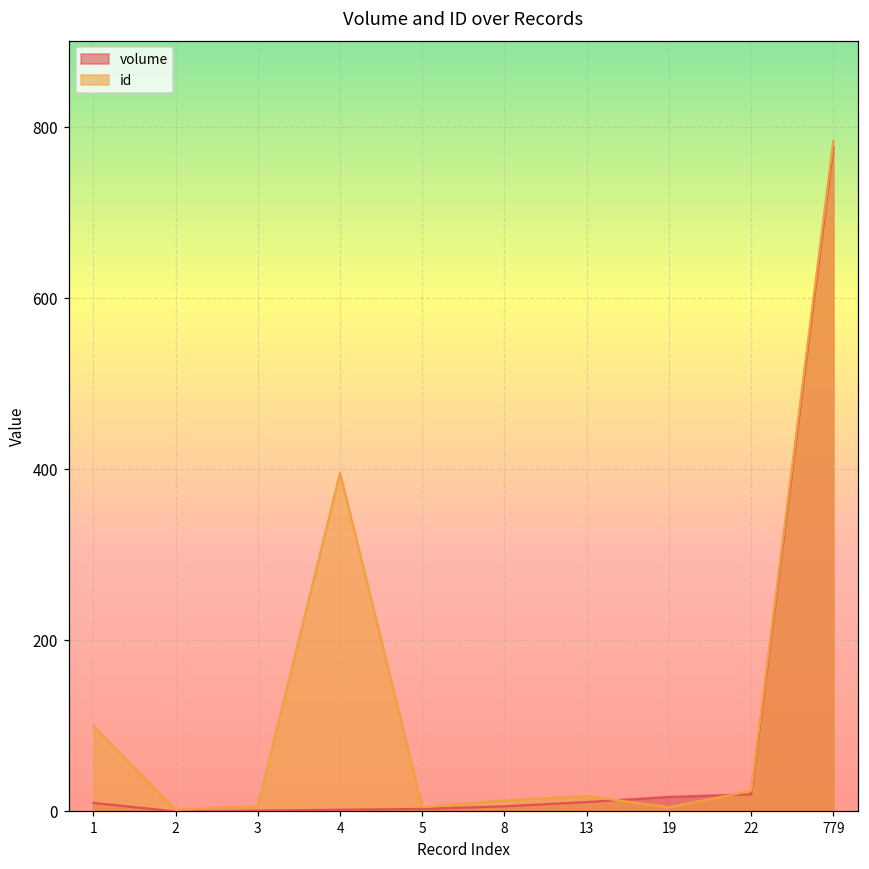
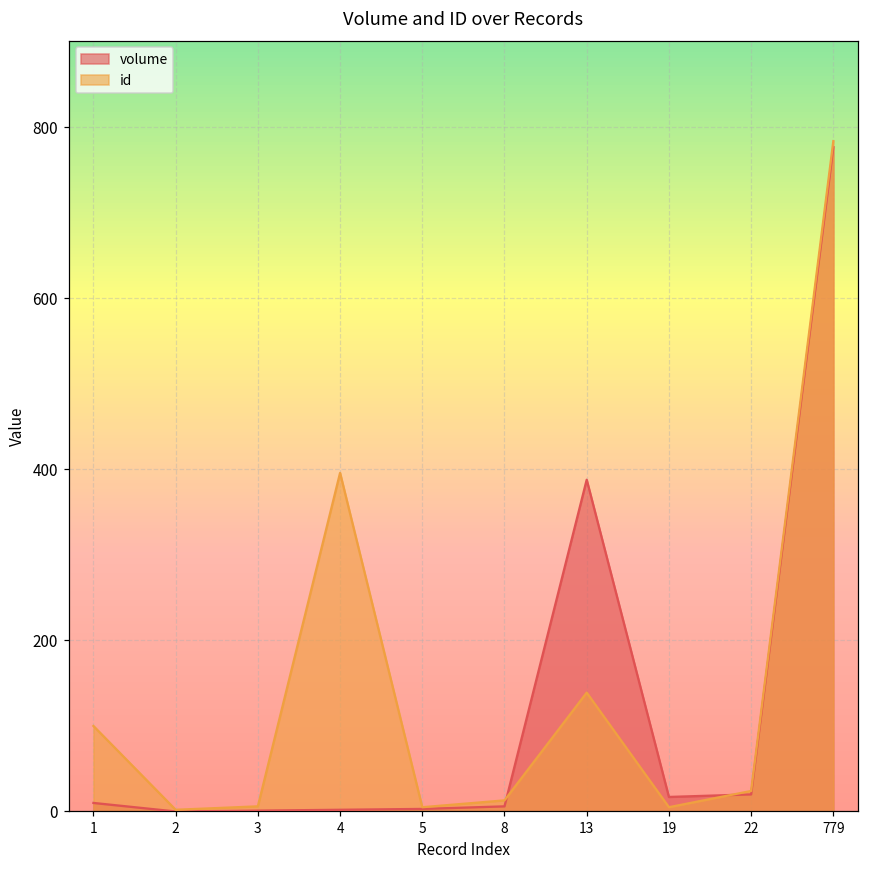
  {
    "volume": {
      "1": 10,
      "3": 0,
      "4": 0,
      "8": 10,
-     "13": 10,
+     "13": 390,
      "19": 20,
      "22": 20,
      "779": 780
    },
    "id": {
      "1": 100,
      "3": 10,
      "4": 400,
      "8": 10,
-     "13": 20,
+     "13": 140,
      "19": 10,
      "22": 20,
      "779": 780
    }
  }
